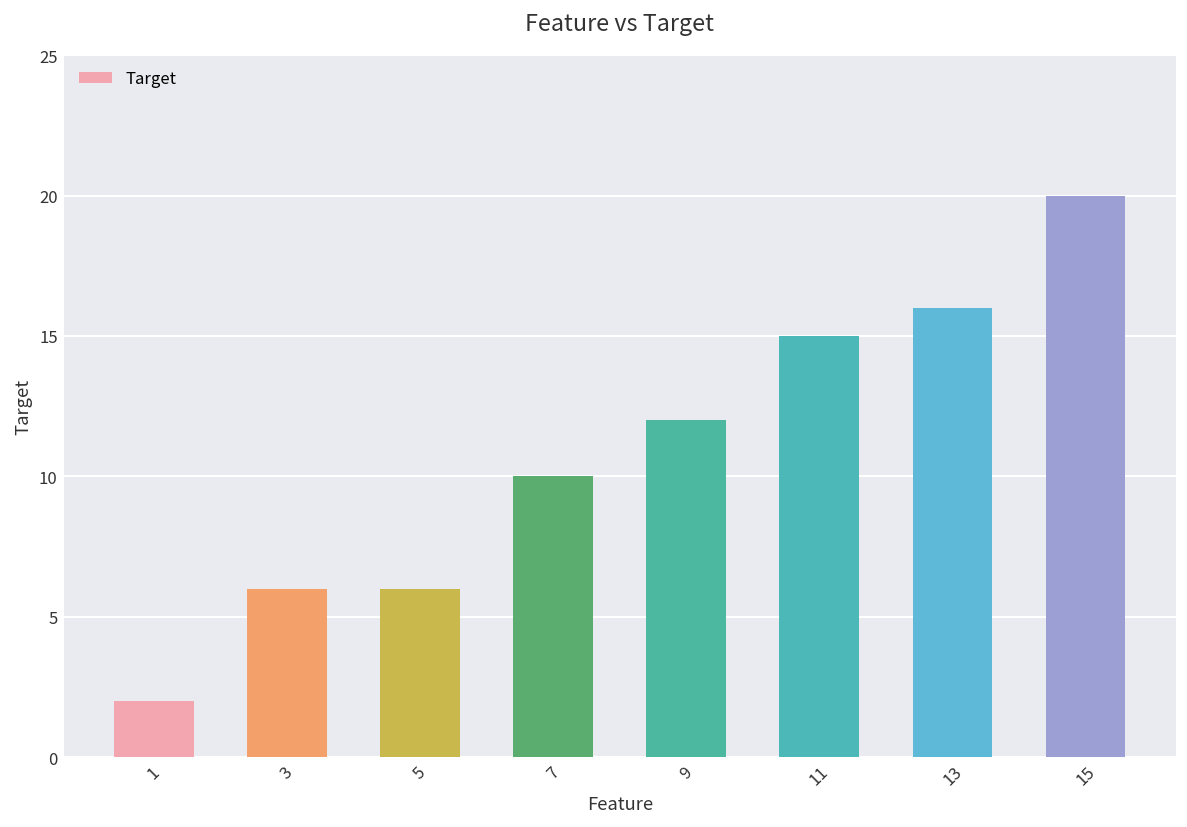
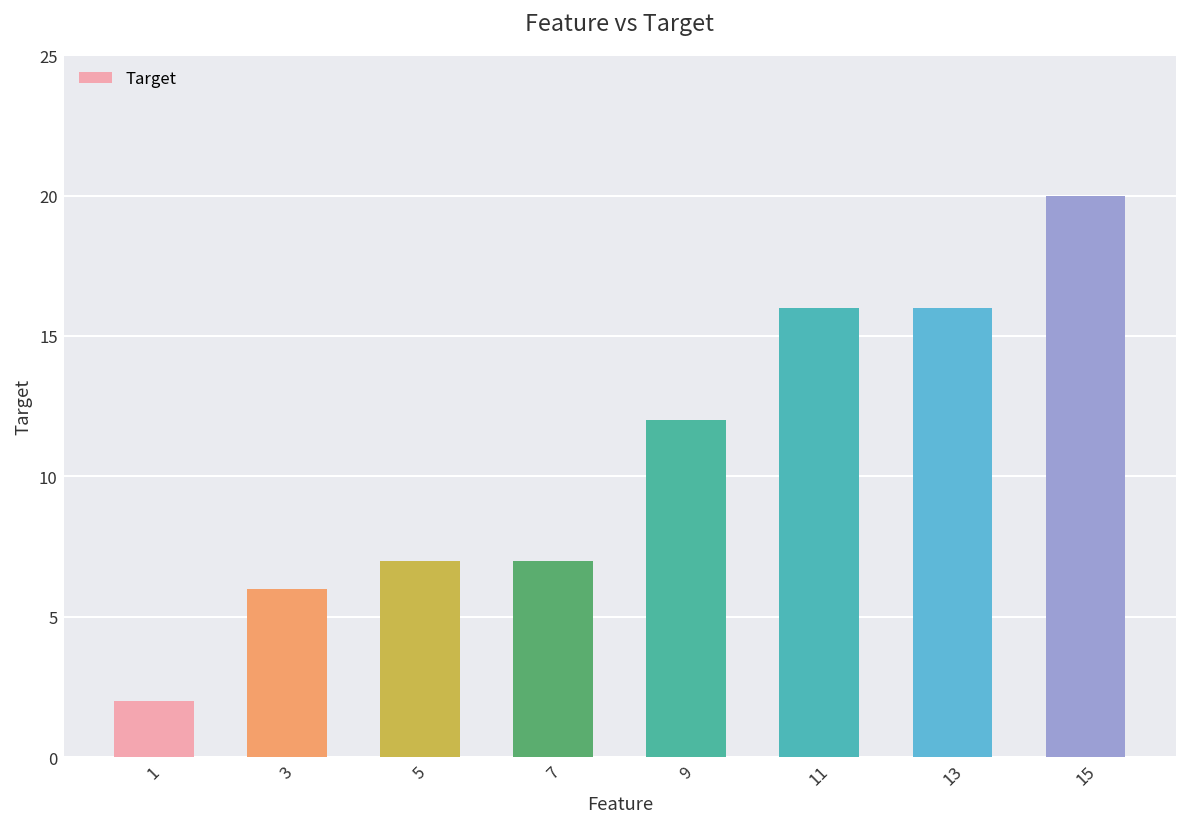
  {
    "1": 2,
    "3": 6,
-   "5": 6,
-   "7": 10,
+   "5": 7,
+   "7": 7,
    "9": 12,
-   "11": 15,
+   "11": 16,
    "13": 16,
    "15": 20
  }
